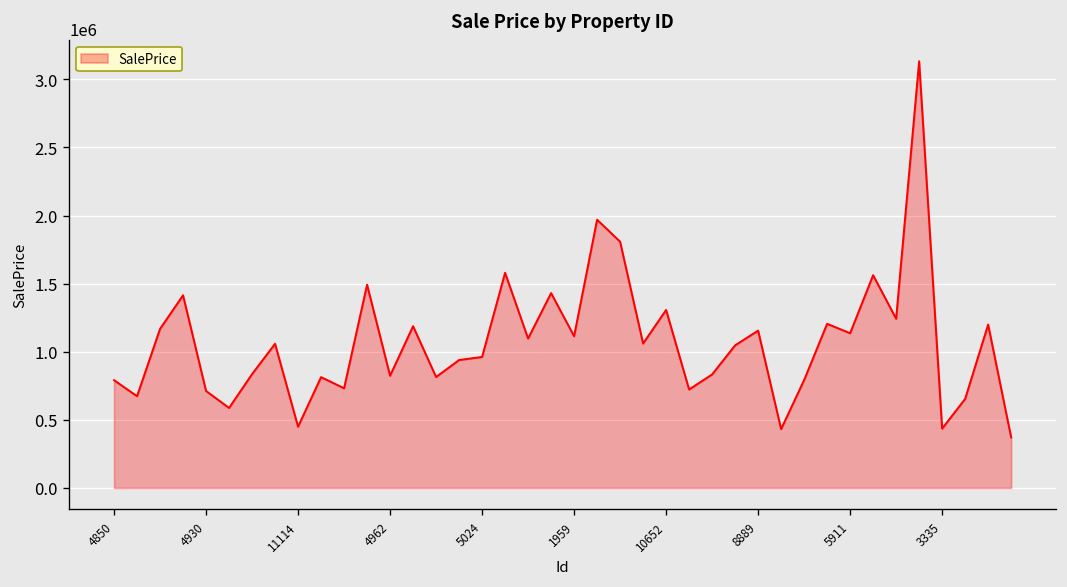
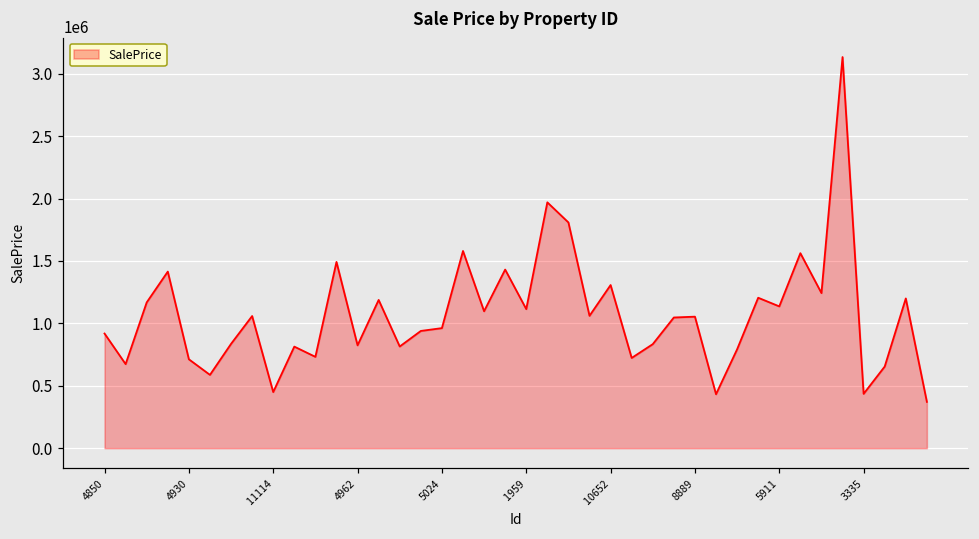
  {
-   "4850": 790000,
+   "4850": 920000,
    "4930": 710000,
    "11114": 450000,
    "4962": 820000,
    "5024": 960000,
    "1959": 1110000,
    "10652": 1310000,
-   "8889": 1160000,
+   "8889": 1050000,
    "5911": 1140000,
    "3335": 440000
  }
